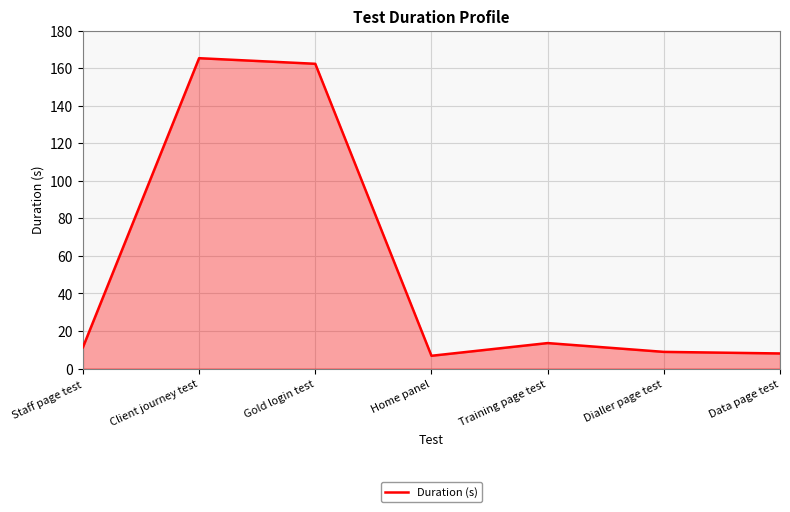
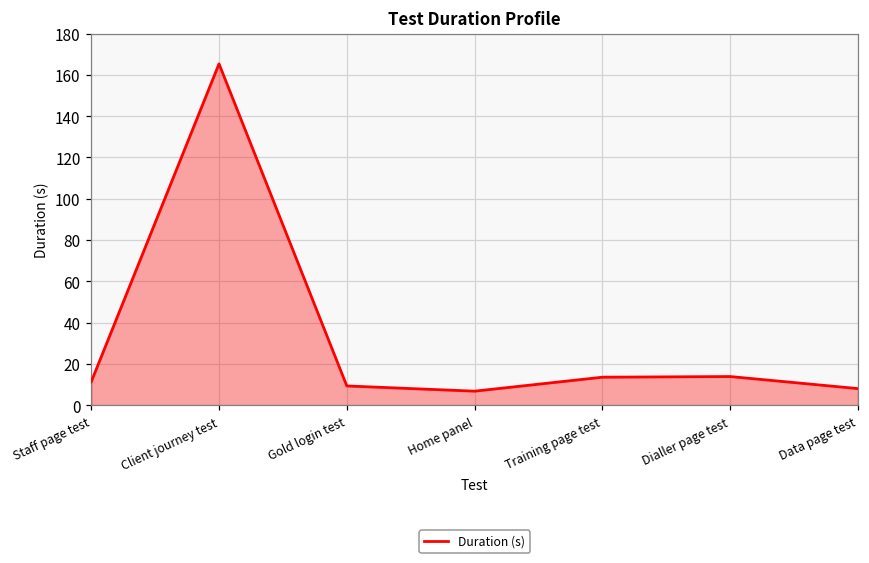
  {
    "Staff page test": 11,
    "Client journey test": 165,
-   "Gold login test": 162,
+   "Gold login test": 9,
    "Home panel": 7,
    "Training page test": 14,
-   "Dialler page test": 9,
+   "Dialler page test": 14,
    "Data page test": 8
  }
